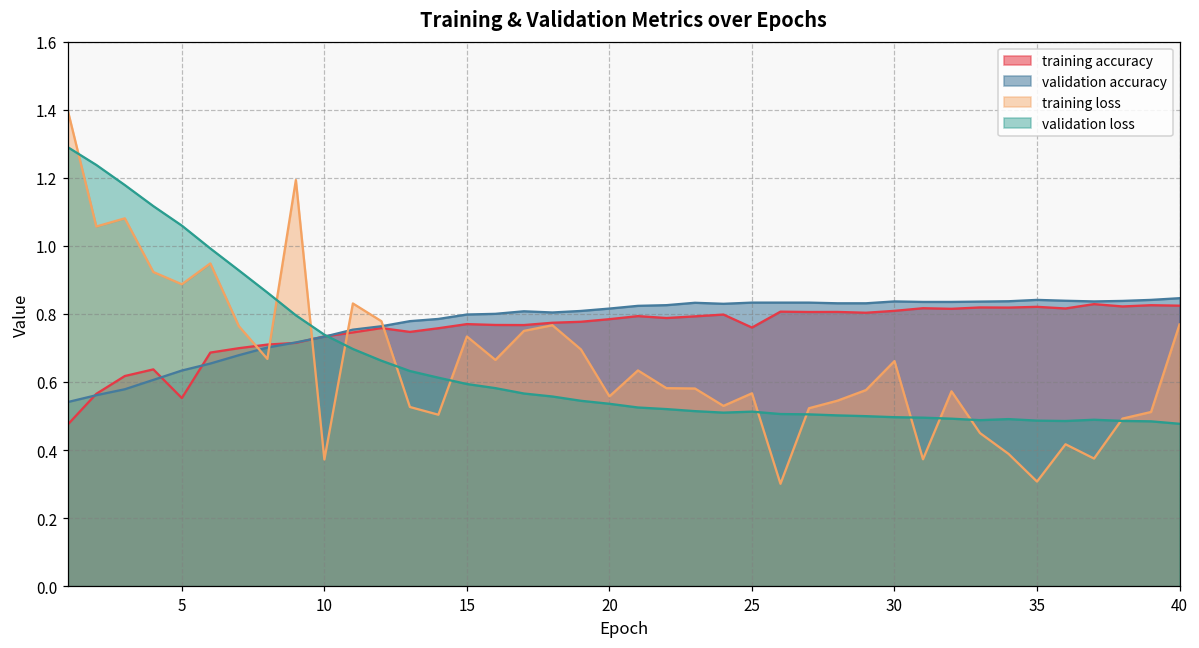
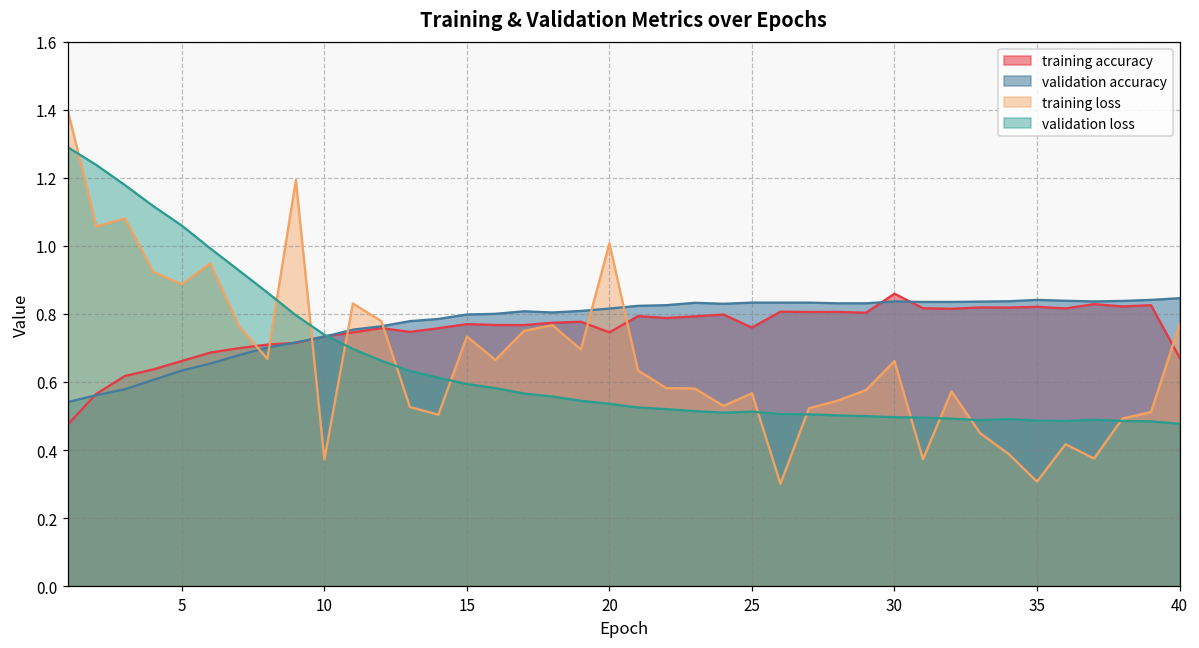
  {
    "training accuracy": {
-     "5": 0.55,
+     "5": 0.66,
      "15": 0.77,
-     "20": 0.78,
+     "20": 0.75,
      "25": 0.76,
-     "30": 0.81,
+     "30": 0.86,
      "35": 0.82,
-     "40": 0.82
+     "40": 0.67
    },
    "training loss": {
      "5": 0.89,
      "10": 0.37,
      "15": 0.73,
-     "20": 0.56,
+     "20": 1.01,
      "25": 0.57,
      "30": 0.66,
      "35": 0.31,
      "40": 0.77
    }
  }
